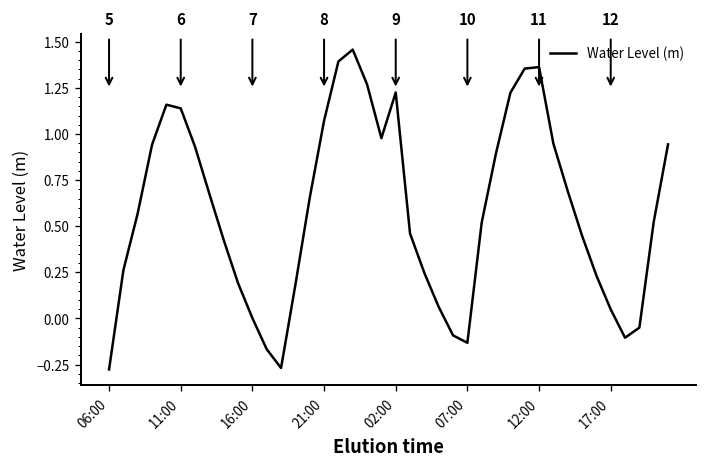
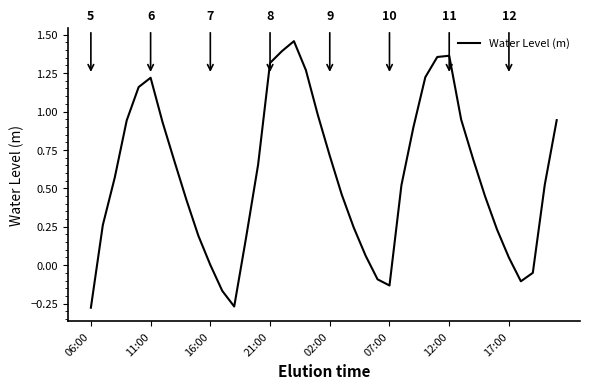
  {
    "06:00": -0.28,
-   "11:00": 1.14,
+   "11:00": 1.22,
    "16:00": 0.00,
-   "21:00": 1.07,
-   "02:00": 1.23,
+   "21:00": 1.32,
+   "02:00": 0.71,
    "07:00": -0.13,
    "12:00": 1.36,
    "17:00": 0.05
  }
